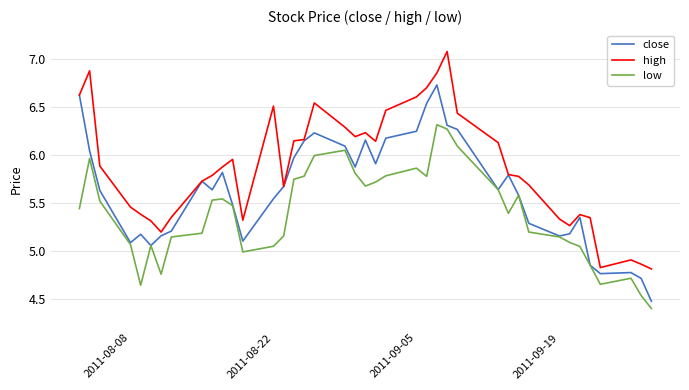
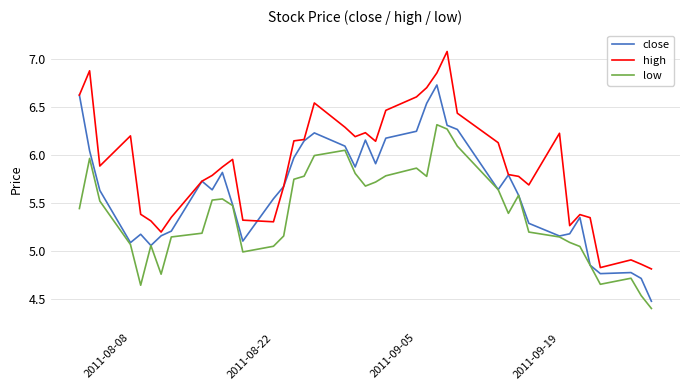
  {
    "close": {
      "2011-08-22": 5.5,
      "2011-09-05": 6.2
    },
    "high": {
-     "2011-08-08": 5.5,
-     "2011-08-22": 6.5,
+     "2011-08-08": 6.2,
+     "2011-08-22": 5.3,
      "2011-09-05": 6.6,
-     "2011-09-19": 5.3
+     "2011-09-19": 6.2
    },
    "low": {
      "2011-08-22": 5.0,
      "2011-09-05": 5.9
    }
  }
